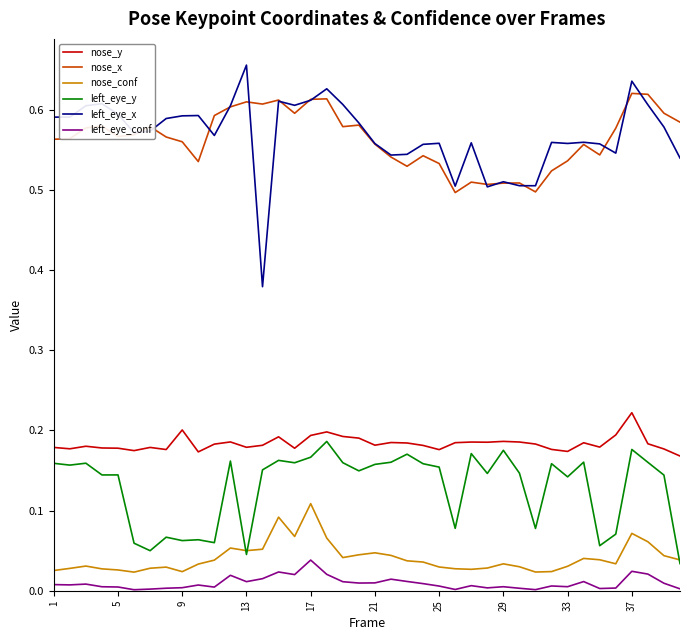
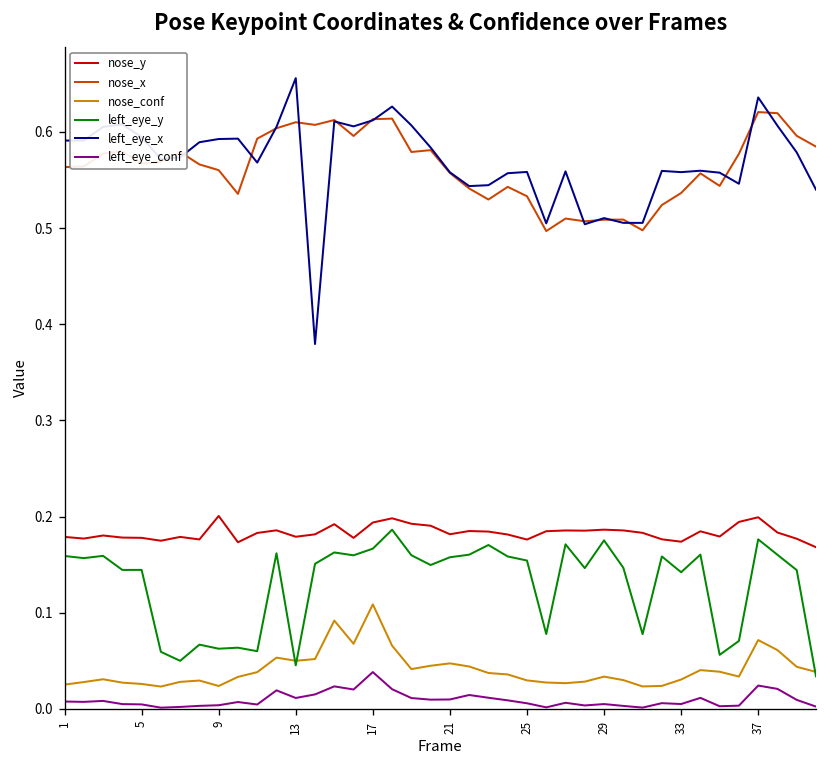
  {
    "nose_y": {
      "1": 0.18,
      "5": 0.18,
      "9": 0.20,
      "13": 0.18,
      "17": 0.19,
      "21": 0.18,
      "25": 0.18,
      "29": 0.19,
      "33": 0.17,
-     "37": 0.22
+     "37": 0.20
    },
    "nose_x": {
      "1": 0.56,
      "9": 0.56,
      "13": 0.61,
      "25": 0.53,
      "33": 0.54,
      "37": 0.62
    },
    "nose_conf": {
      "1": 0.03,
      "5": 0.03,
      "9": 0.02,
      "13": 0.05,
      "17": 0.11,
      "21": 0.05,
      "25": 0.03,
      "29": 0.03,
      "33": 0.03,
      "37": 0.07
    },
    "left_eye_y": {
      "1": 0.16,
      "5": 0.14,
      "9": 0.06,
      "13": 0.05,
      "17": 0.17,
      "21": 0.16,
      "25": 0.15,
      "29": 0.18,
      "33": 0.14,
      "37": 0.18
    },
    "left_eye_x": {
      "1": 0.59,
      "9": 0.59,
      "13": 0.66,
      "25": 0.56,
      "33": 0.56,
      "37": 0.64
    },
    "left_eye_conf": {
      "1": 0.01,
      "5": 0.00,
      "9": 0.00,
      "13": 0.01,
      "17": 0.04,
      "21": 0.01,
      "25": 0.01,
      "29": 0.00,
      "33": 0.01,
      "37": 0.02
    }
  }
